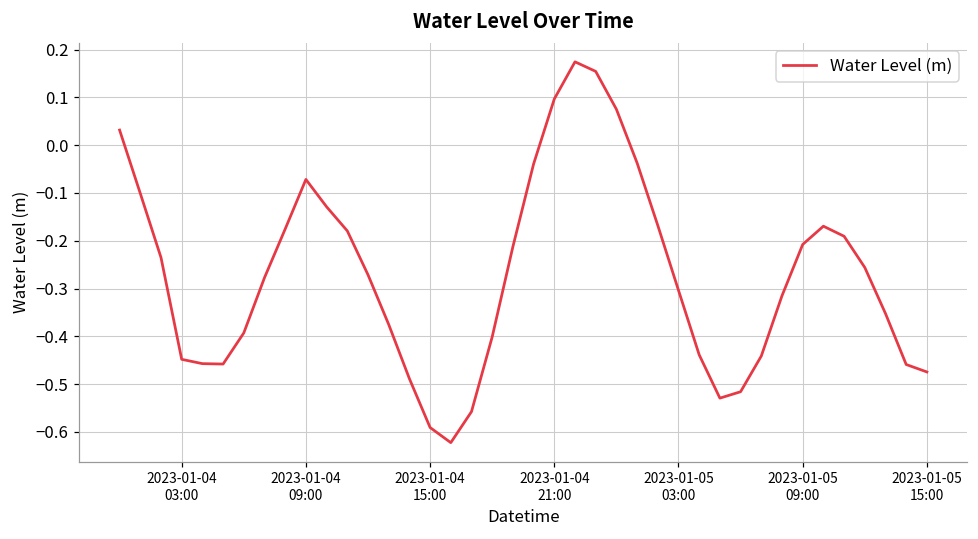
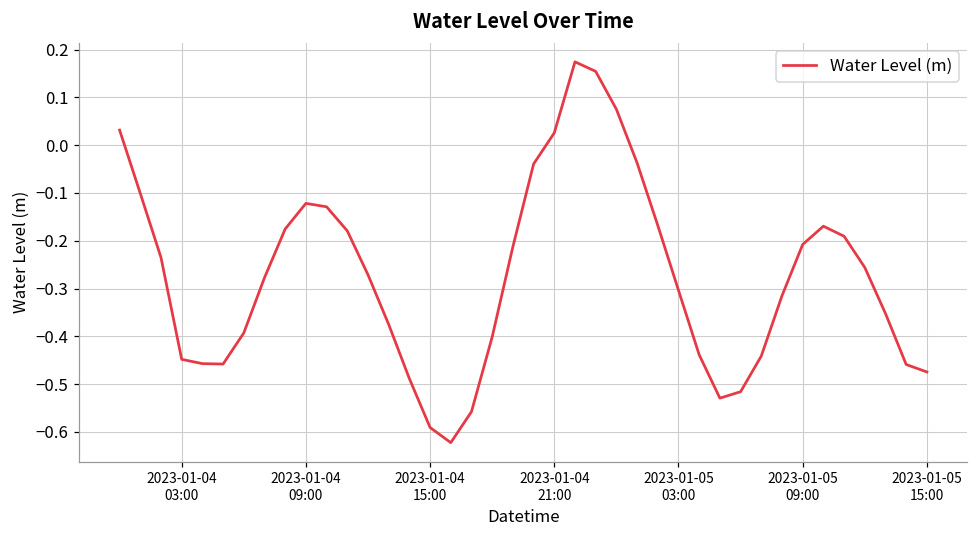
  {
    "2023-01-04 03:00": -0.45,
-   "2023-01-04 09:00": -0.07,
+   "2023-01-04 09:00": -0.12,
    "2023-01-04 15:00": -0.59,
-   "2023-01-04 21:00": 0.10,
+   "2023-01-04 21:00": 0.03,
    "2023-01-05 03:00": -0.30,
    "2023-01-05 09:00": -0.21,
    "2023-01-05 15:00": -0.47
  }
